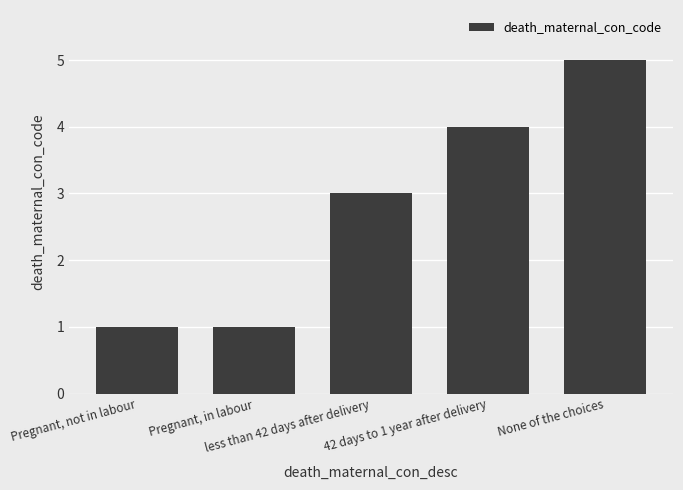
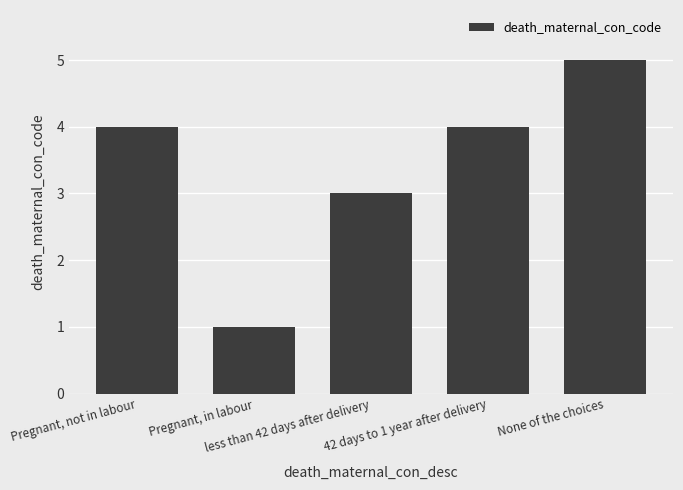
  {
-   "Pregnant, not in labour": 1,
+   "Pregnant, not in labour": 4,
    "Pregnant, in labour": 1,
    "less than 42 days after delivery": 3,
    "42 days to 1 year after delivery": 4,
    "None of the choices": 5
  }
